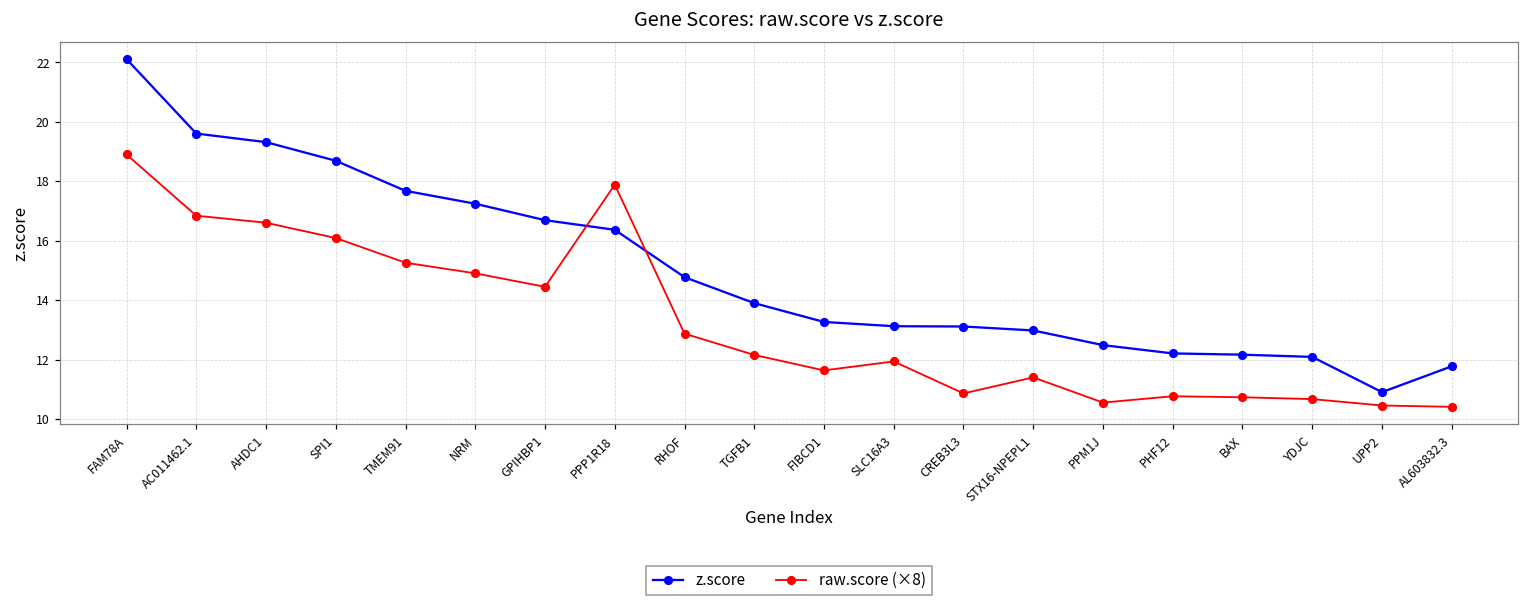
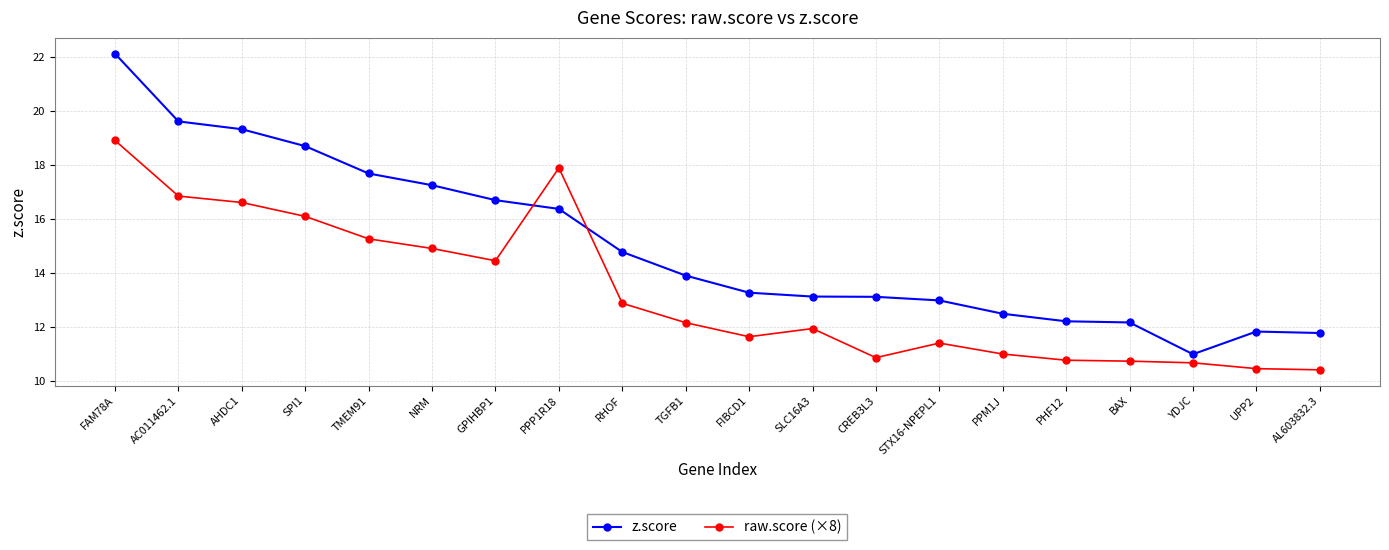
  {
    "z.score": {
      "FAM78A": 22.1,
      "AC011462.1": 19.6,
      "AHDC1": 19.3,
      "SPI1": 18.7,
      "TMEM91": 17.7,
      "NRM": 17.2,
      "GPIHBP1": 16.7,
      "PPP1R18": 16.4,
      "RHOF": 14.8,
      "TGFB1": 13.9,
      "FIBCD1": 13.3,
      "SLC16A3": 13.1,
      "CREB3L3": 13.1,
      "STX16-NPEPL1": 13.0,
      "PPM1J": 12.5,
      "PHF12": 12.2,
      "BAX": 12.2,
-     "YDJC": 12.1,
-     "UPP2": 10.9,
+     "YDJC": 11.0,
+     "UPP2": 11.8,
      "AL603832.3": 11.8
    },
    "raw.score (×8)": {
      "FAM78A": 18.9,
      "AC011462.1": 16.8,
      "AHDC1": 16.6,
      "SPI1": 16.1,
      "TMEM91": 15.3,
      "NRM": 14.9,
      "GPIHBP1": 14.4,
      "PPP1R18": 17.9,
      "RHOF": 12.9,
      "TGFB1": 12.2,
      "FIBCD1": 11.6,
      "SLC16A3": 11.9,
      "CREB3L3": 10.9,
      "STX16-NPEPL1": 11.4,
-     "PPM1J": 10.6,
+     "PPM1J": 11.0,
      "PHF12": 10.8,
      "BAX": 10.7,
      "YDJC": 10.7,
      "UPP2": 10.5,
      "AL603832.3": 10.4
    }
  }
